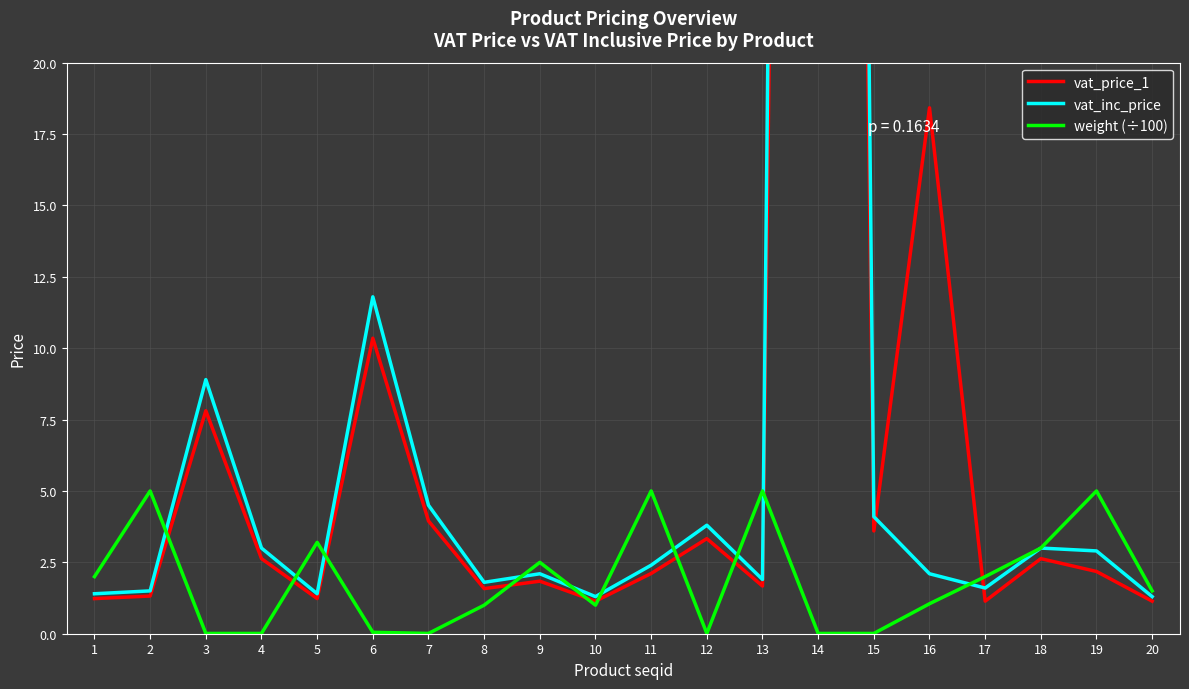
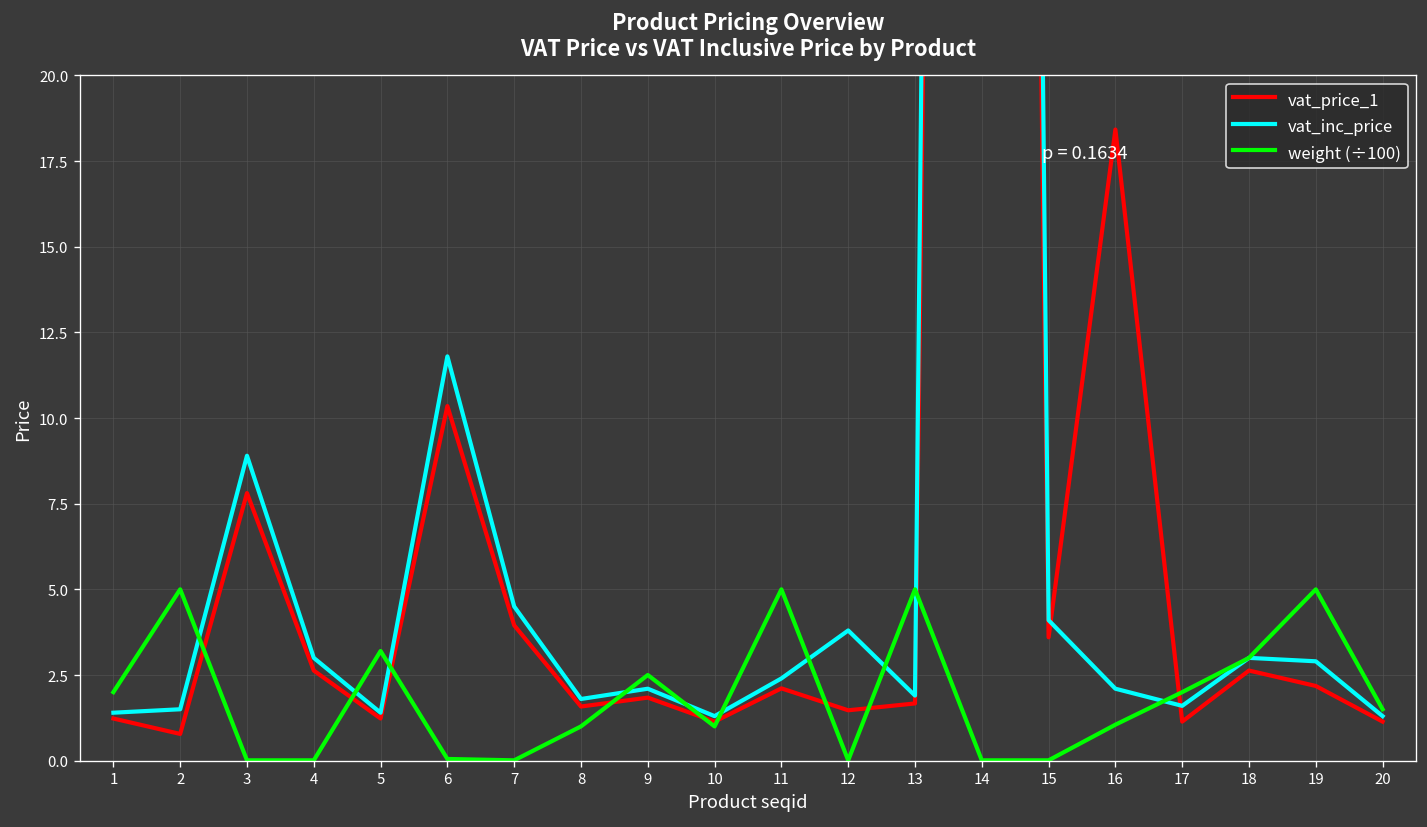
  {
    "vat_price_1": {
      "1": 1.2,
-     "2": 1.3,
+     "2": 0.8,
      "3": 7.8,
      "4": 2.6,
      "5": 1.2,
      "6": 10.4,
      "7": 4.0,
      "8": 1.6,
      "9": 1.8,
      "10": 1.1,
      "11": 2.1,
-     "12": 3.3,
+     "12": 1.5,
      "13": 1.7,
      "15": 3.6,
      "17": 1.1,
      "18": 2.6,
      "19": 2.2,
      "20": 1.1
    },
    "vat_inc_price": {
      "1": 1.4,
      "2": 1.5,
      "3": 8.9,
      "4": 3.0,
      "5": 1.4,
      "6": 11.8,
      "7": 4.5,
      "8": 1.8,
      "9": 2.1,
      "10": 1.3,
      "11": 2.4,
      "12": 3.8,
      "13": 1.9,
      "15": 4.1,
      "16": 2.1,
      "17": 1.6,
      "19": 2.9,
      "20": 1.3
    },
    "weight (÷100)": {
      "1": 2.0,
      "2": 5.0,
      "3": 0.0,
      "4": 0.0,
      "5": 3.2,
      "6": 0.1,
      "7": 0.0,
      "8": 1.0,
      "9": 2.5,
      "10": 1.0,
      "11": 5.0,
      "12": 0.0,
      "13": 5.0,
      "14": 0.0,
      "15": 0.0,
      "16": 1.1,
      "17": 2.0,
      "19": 5.0,
      "20": 1.5
    }
  }
